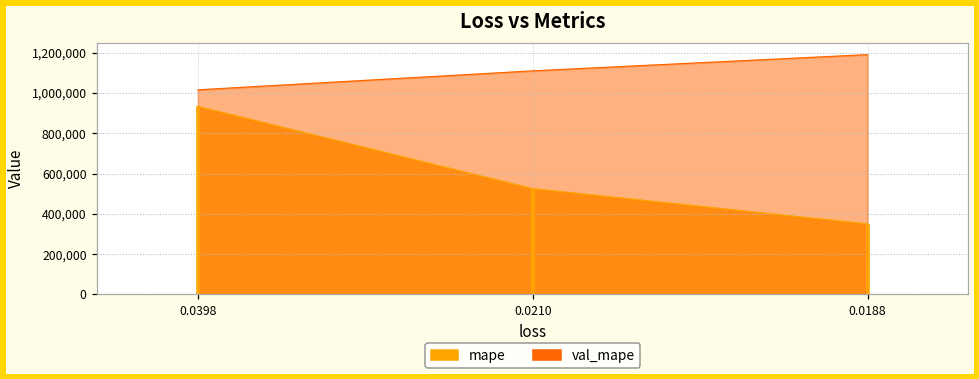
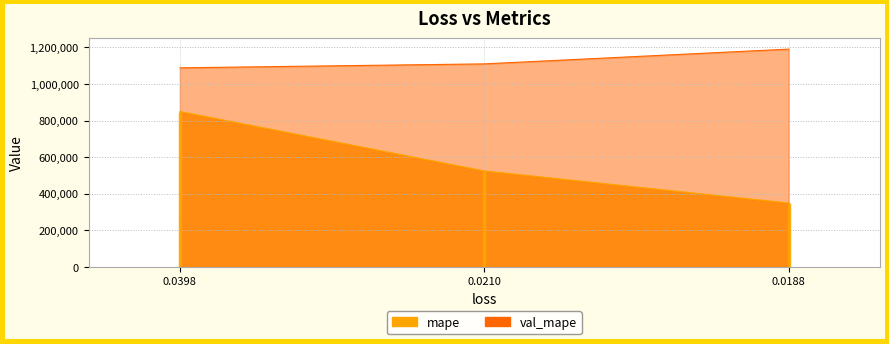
  {
    "mape": {
-     "0.0398": "930,000",
+     "0.0398": "850,000",
      "0.0210": "520,000",
      "0.0188": "350,000"
    },
    "val_mape": {
-     "0.0398": "1,020,000",
+     "0.0398": "1,090,000",
      "0.0210": "1,110,000",
      "0.0188": "1,190,000"
    }
  }
